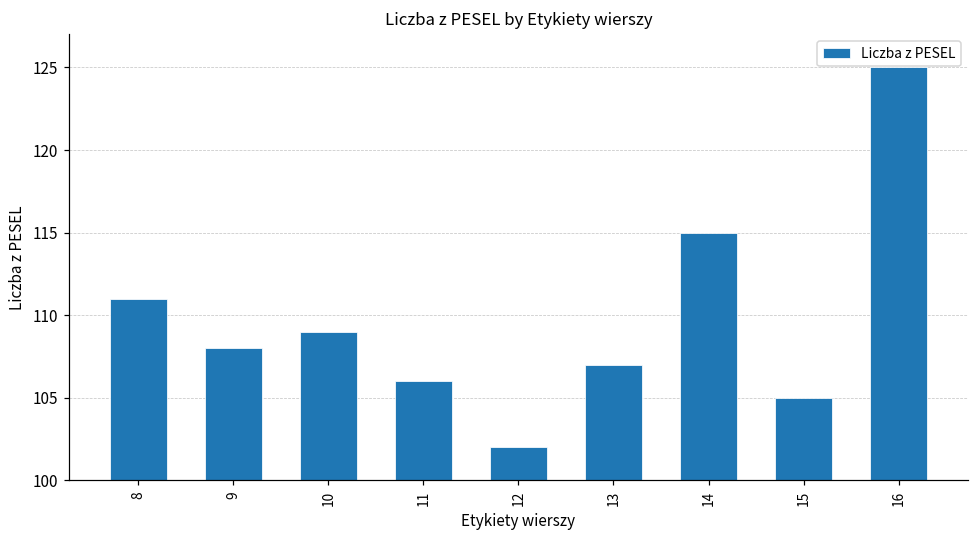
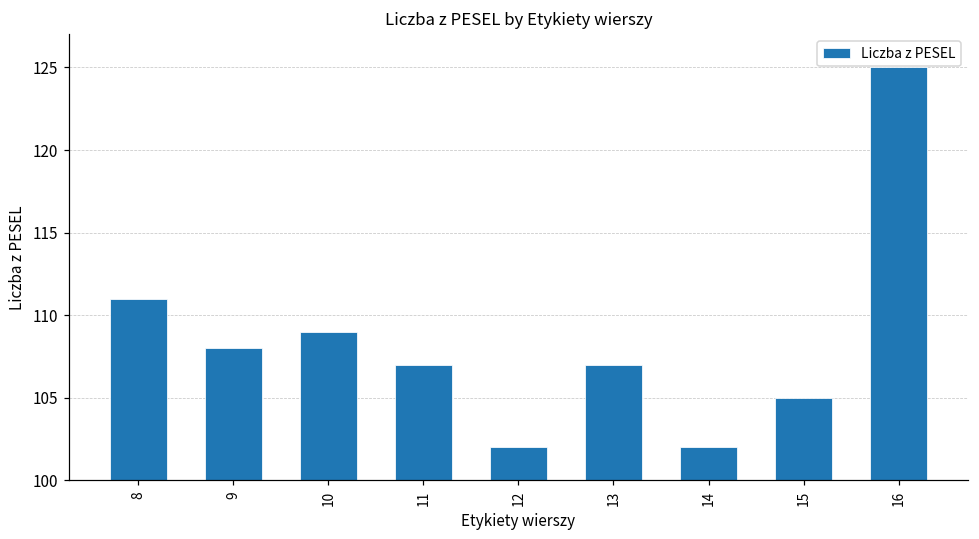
  {
    "8": 111,
    "9": 108,
    "10": 109,
-   "11": 106,
+   "11": 107,
    "12": 102,
    "13": 107,
-   "14": 115,
+   "14": 102,
    "15": 105,
    "16": 125
  }
